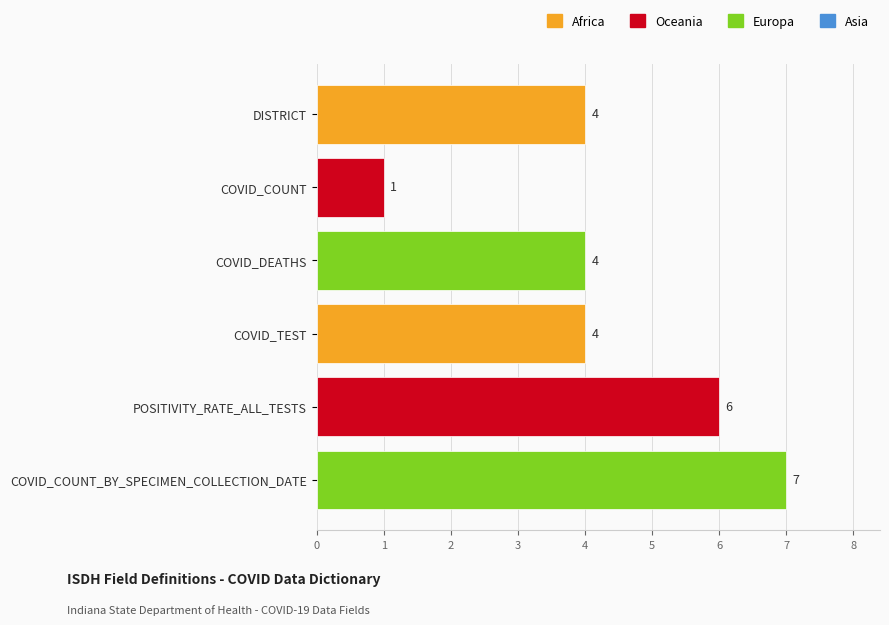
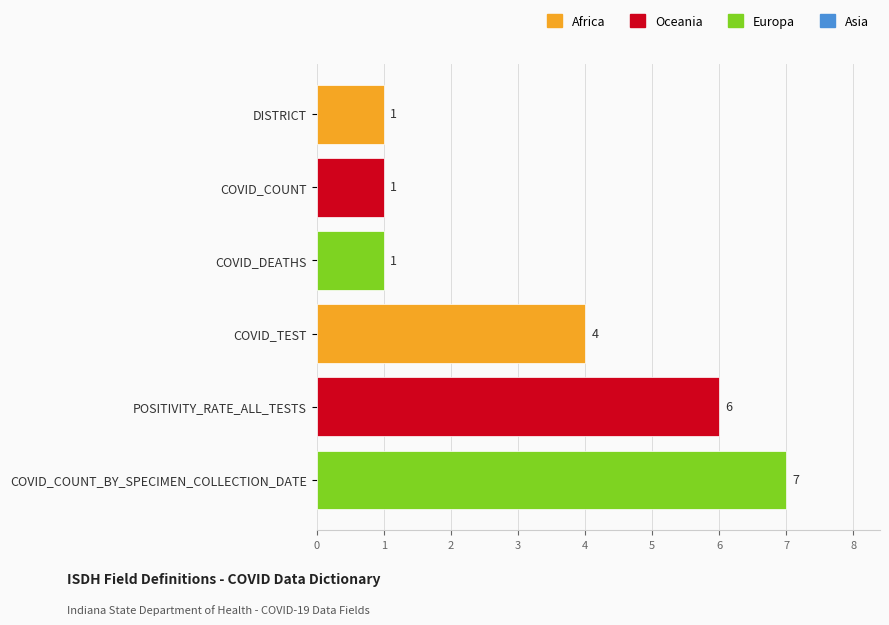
  {
-   "DISTRICT": 4,
+   "DISTRICT": 1,
    "COVID_COUNT": 1,
-   "COVID_DEATHS": 4,
+   "COVID_DEATHS": 1,
    "COVID_TEST": 4,
    "POSITIVITY_RATE_ALL_TESTS": 6,
    "COVID_COUNT_BY_SPECIMEN_COLLECTION_DATE": 7
  }
